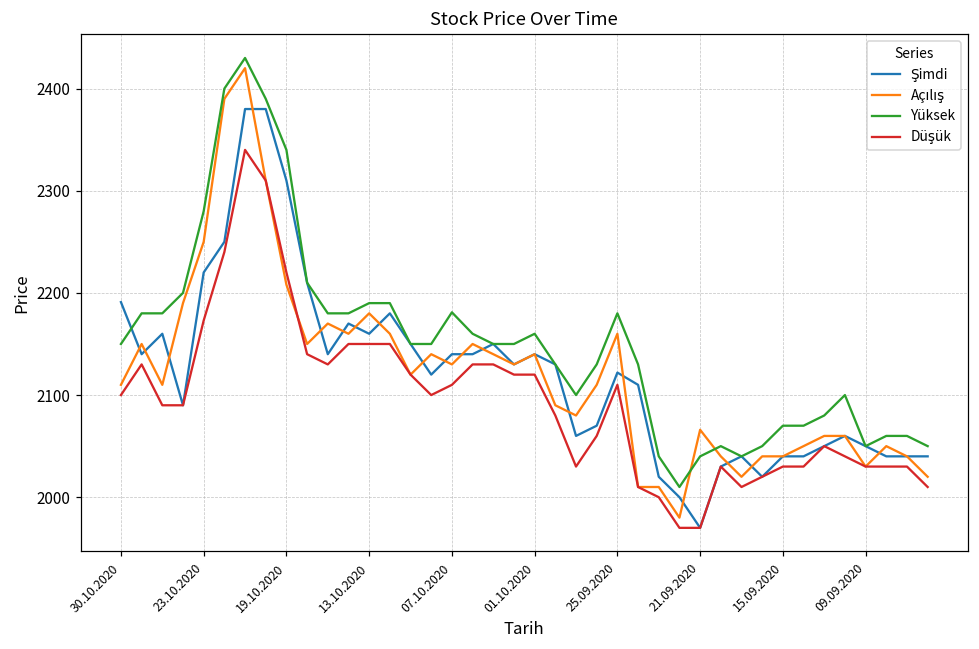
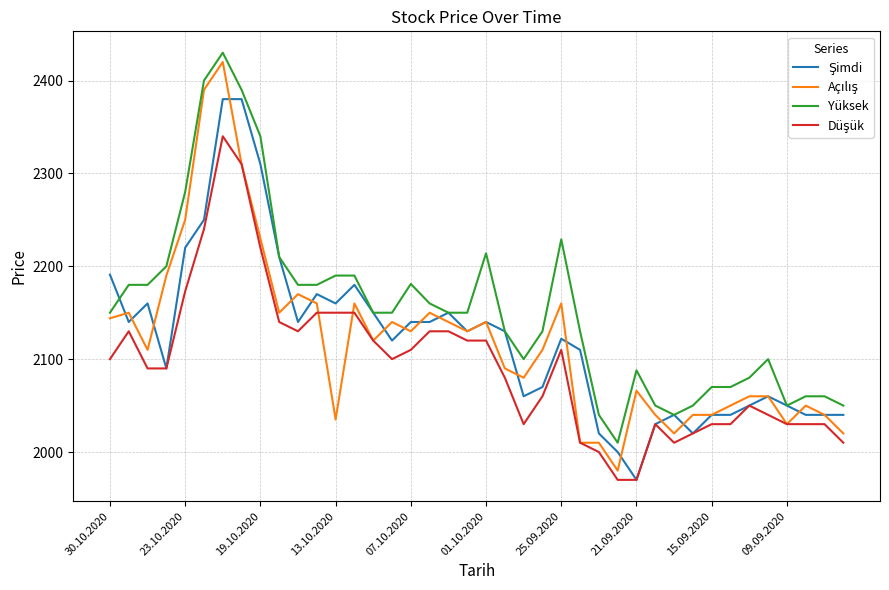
  {
    "Şimdi": {
      "30.10.2020": 2190,
      "23.10.2020": 2220,
      "19.10.2020": 2310,
      "13.10.2020": 2160,
      "07.10.2020": 2140,
      "25.09.2020": 2120
    },
    "Açılış": {
-     "30.10.2020": 2110,
+     "30.10.2020": 2140,
      "23.10.2020": 2250,
-     "19.10.2020": 2210,
-     "13.10.2020": 2180,
+     "19.10.2020": 2230,
+     "13.10.2020": 2040,
      "07.10.2020": 2130,
      "25.09.2020": 2160,
      "21.09.2020": 2070
    },
    "Yüksek": {
      "30.10.2020": 2150,
      "23.10.2020": 2280,
      "19.10.2020": 2340,
      "13.10.2020": 2190,
      "07.10.2020": 2180,
-     "01.10.2020": 2160,
-     "25.09.2020": 2180,
-     "21.09.2020": 2040,
+     "01.10.2020": 2210,
+     "25.09.2020": 2230,
+     "21.09.2020": 2090,
      "15.09.2020": 2070
    },
    "Düşük": {
      "30.10.2020": 2100,
      "23.10.2020": 2170,
      "19.10.2020": 2220,
      "13.10.2020": 2150,
      "07.10.2020": 2110,
      "01.10.2020": 2120,
      "25.09.2020": 2110,
      "15.09.2020": 2030
    }
  }
